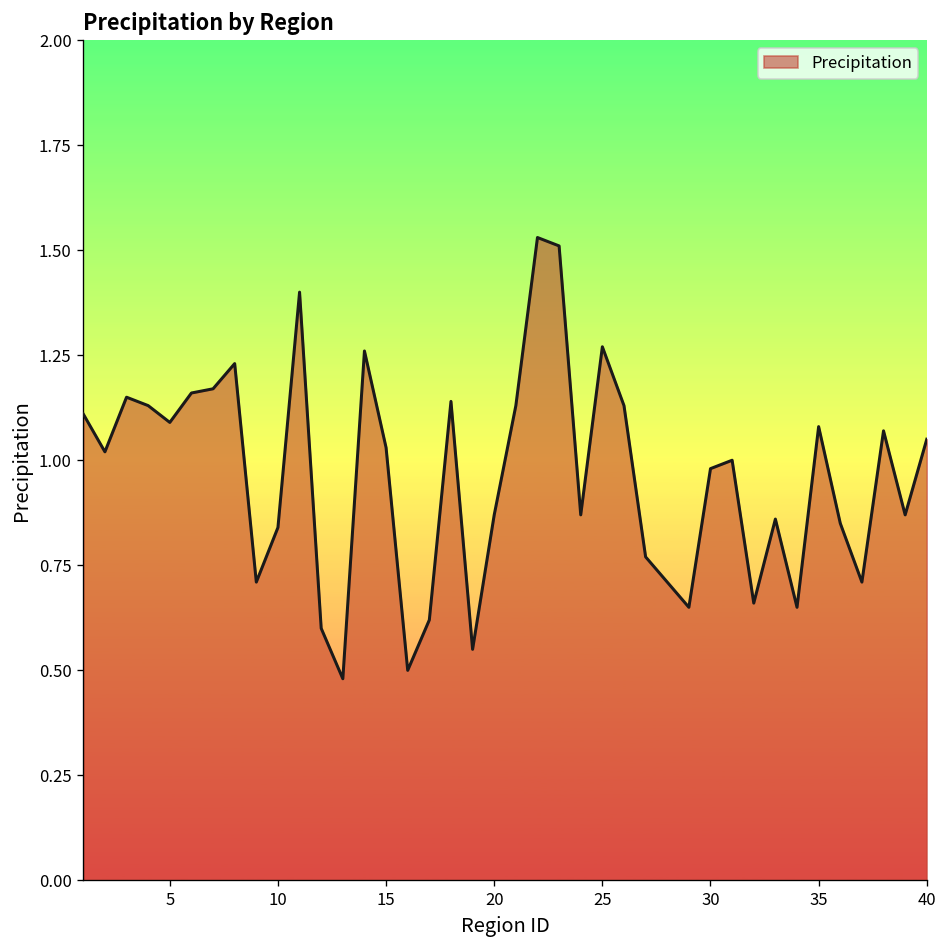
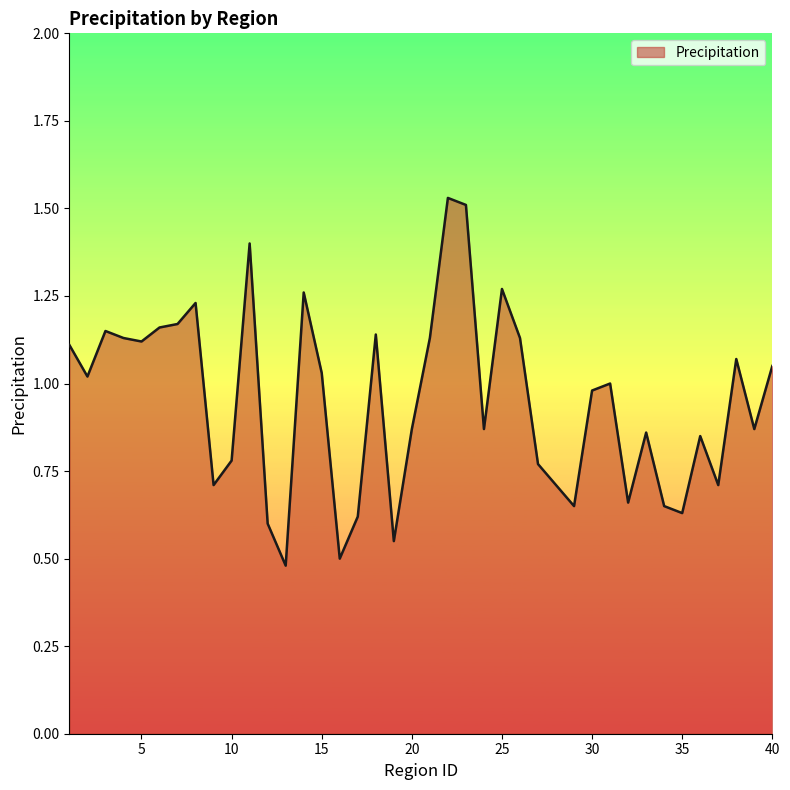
  {
-   "5": 1.09,
-   "10": 0.84,
+   "5": 1.12,
+   "10": 0.78,
    "15": 1.03,
    "20": 0.87,
    "25": 1.27,
    "30": 0.98,
-   "35": 1.08,
+   "35": 0.63,
    "40": 1.05
  }
